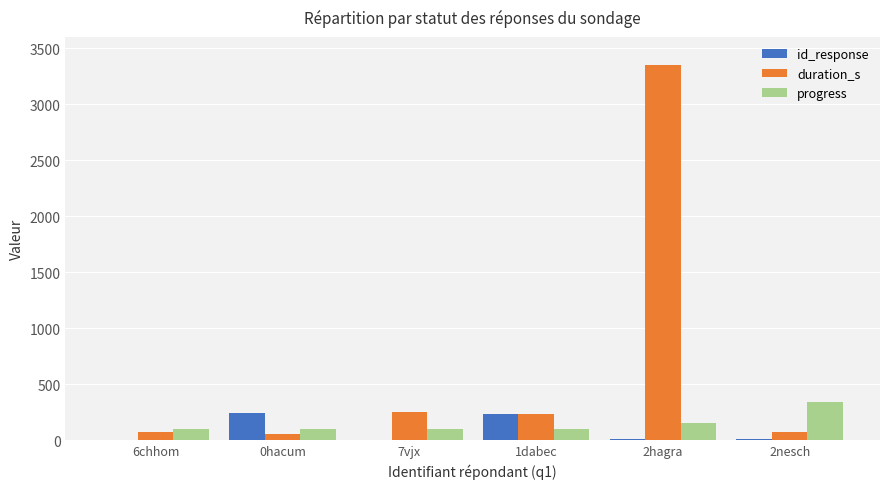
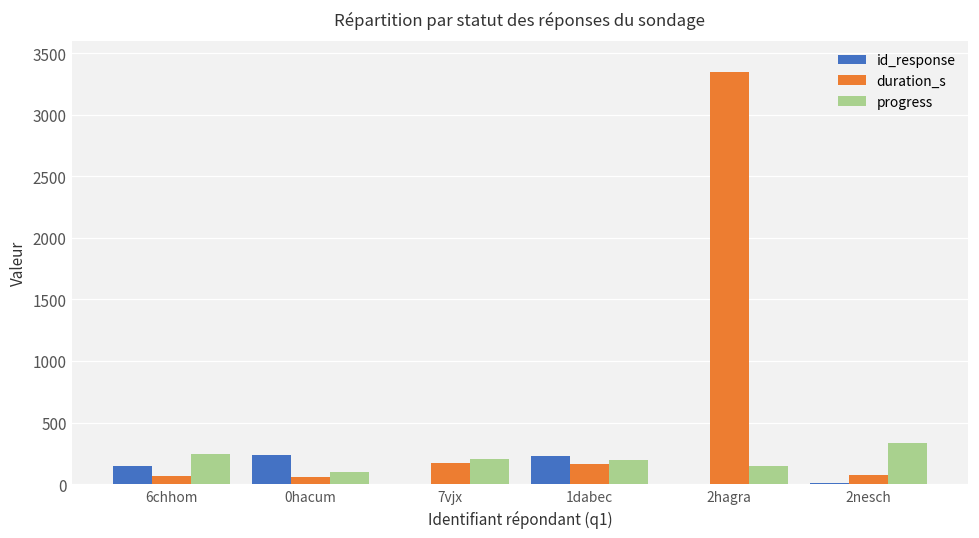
  {
    "id_response": {
-     "6chhom": 0,
+     "6chhom": 150,
      "0hacum": 240,
      "1dabec": 230
    },
    "duration_s": {
      "6chhom": 70,
      "0hacum": 60,
-     "7vjx": 250,
-     "1dabec": 240,
+     "7vjx": 170,
+     "1dabec": 160,
      "2hagra": 3350,
      "2nesch": 70
    },
    "progress": {
-     "6chhom": 100,
+     "6chhom": 250,
      "0hacum": 100,
-     "7vjx": 100,
-     "1dabec": 100,
+     "7vjx": 200,
+     "1dabec": 200,
      "2hagra": 150,
      "2nesch": 340
    }
  }
